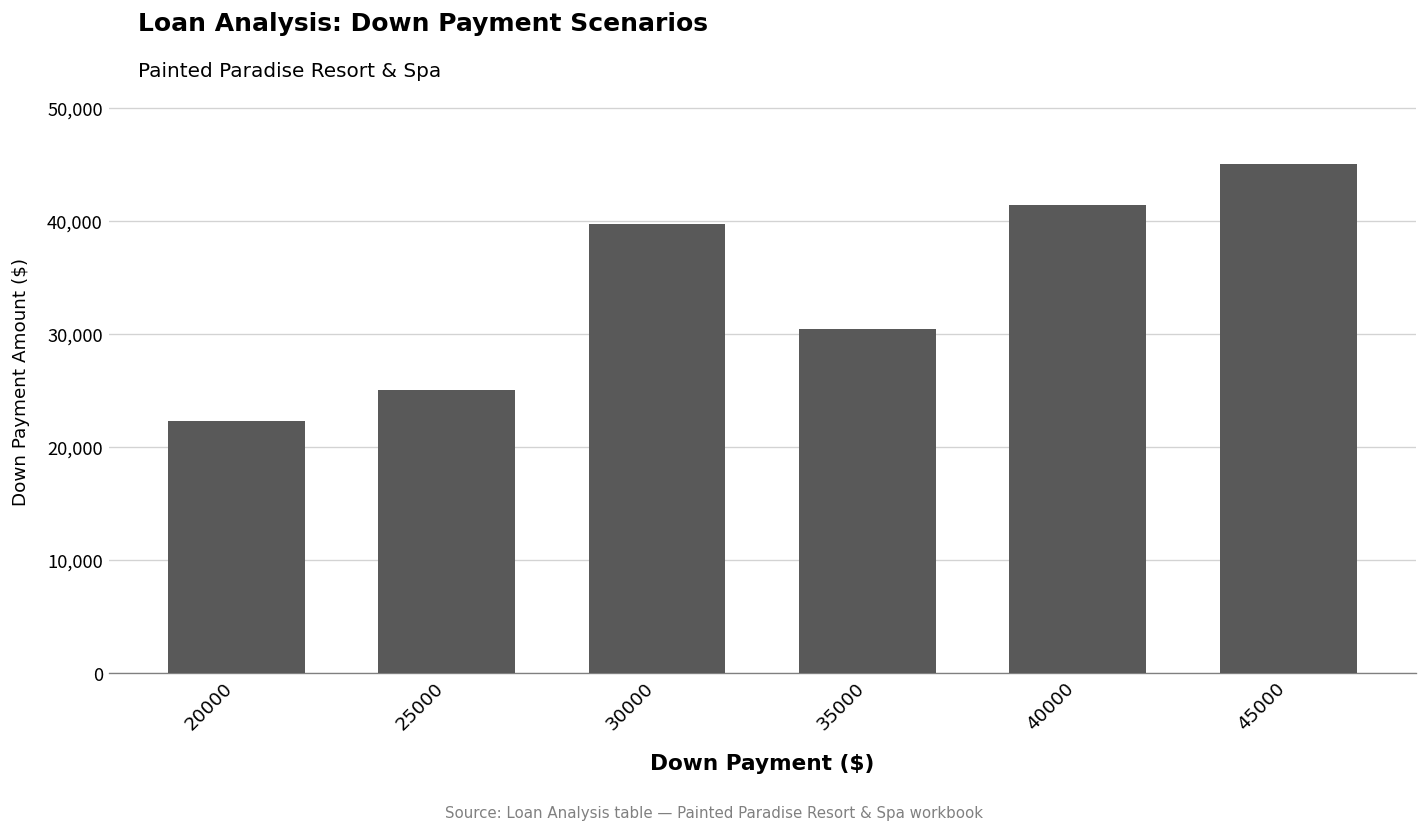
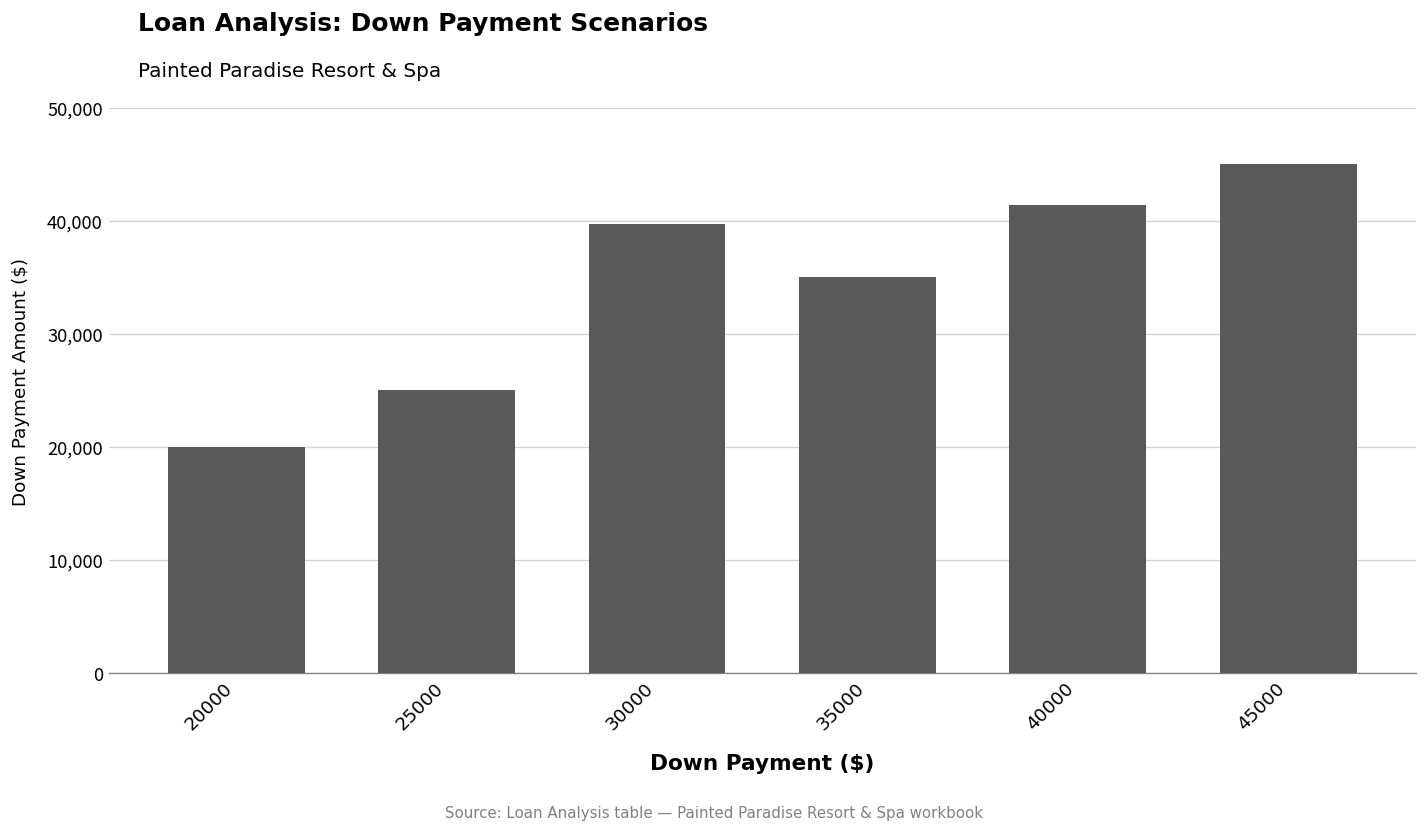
  {
-   "20000": "22,000",
+   "20000": "20,000",
    "25000": "25,000",
    "30000": "40,000",
-   "35000": "30,000",
+   "35000": "35,000",
    "40000": "41,000",
    "45000": "45,000"
  }
